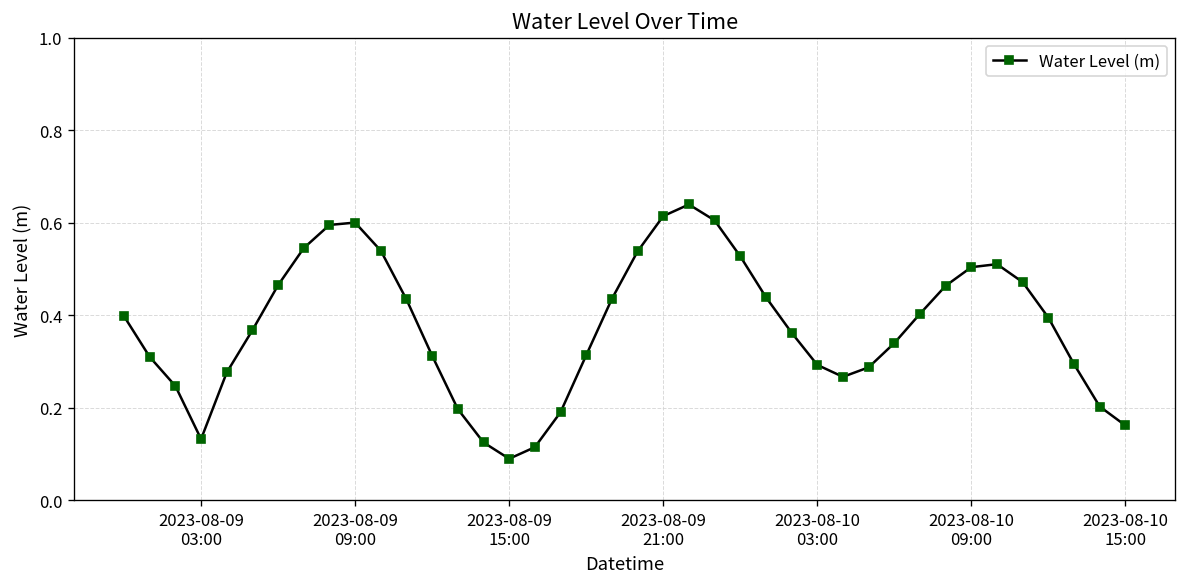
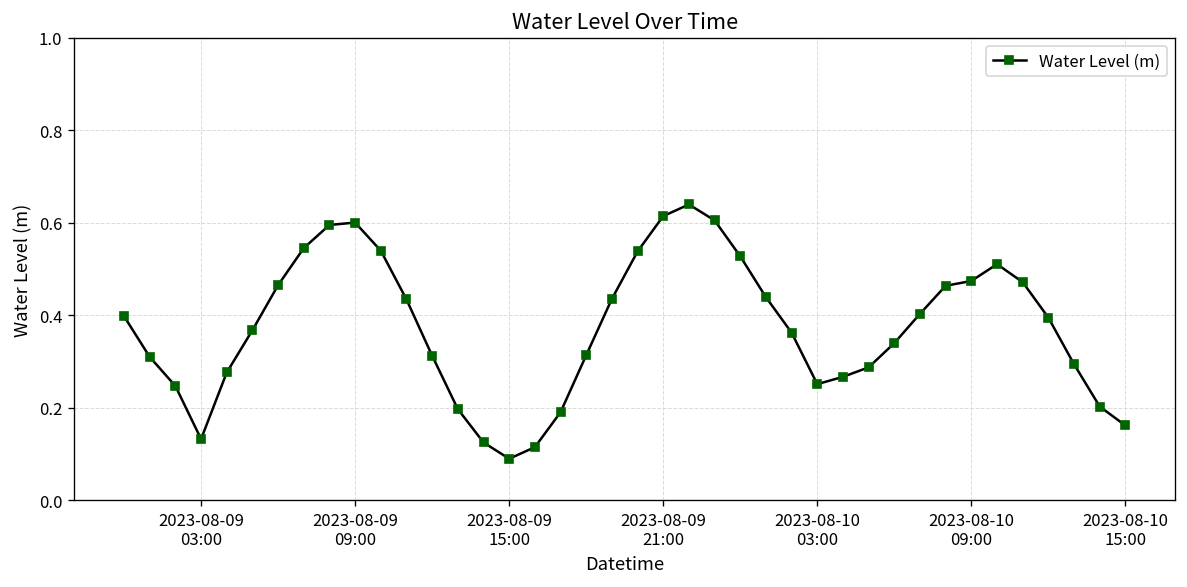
  {
    "2023-08-09 03:00": 0.13,
    "2023-08-09 09:00": 0.60,
    "2023-08-09 15:00": 0.09,
    "2023-08-09 21:00": 0.61,
-   "2023-08-10 03:00": 0.29,
-   "2023-08-10 09:00": 0.50,
+   "2023-08-10 03:00": 0.25,
+   "2023-08-10 09:00": 0.47,
    "2023-08-10 15:00": 0.16
  }
